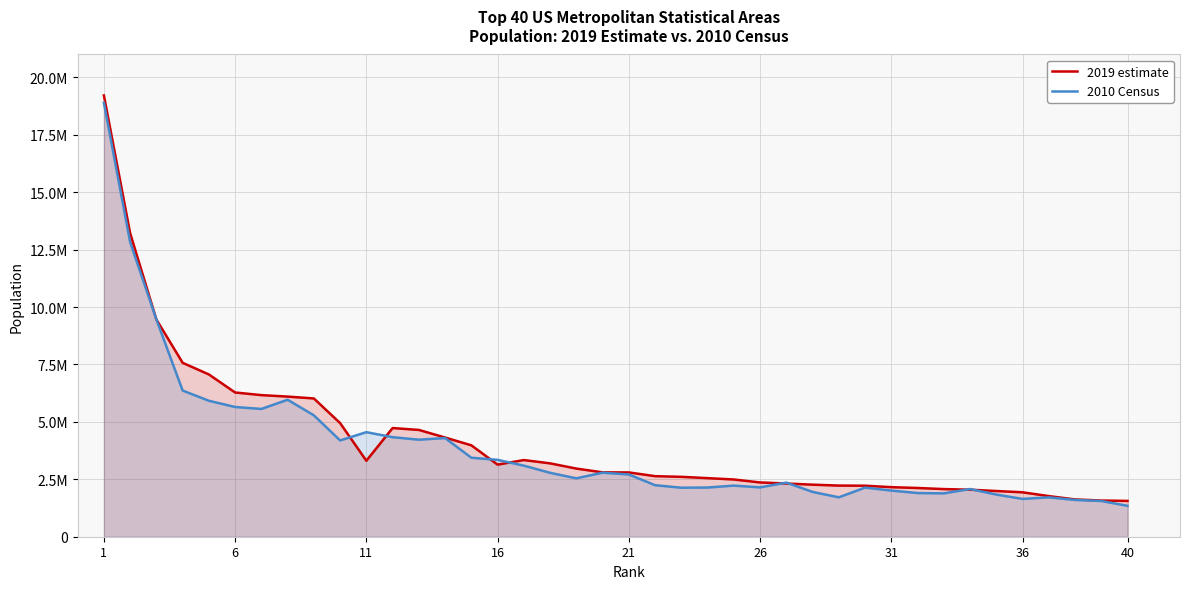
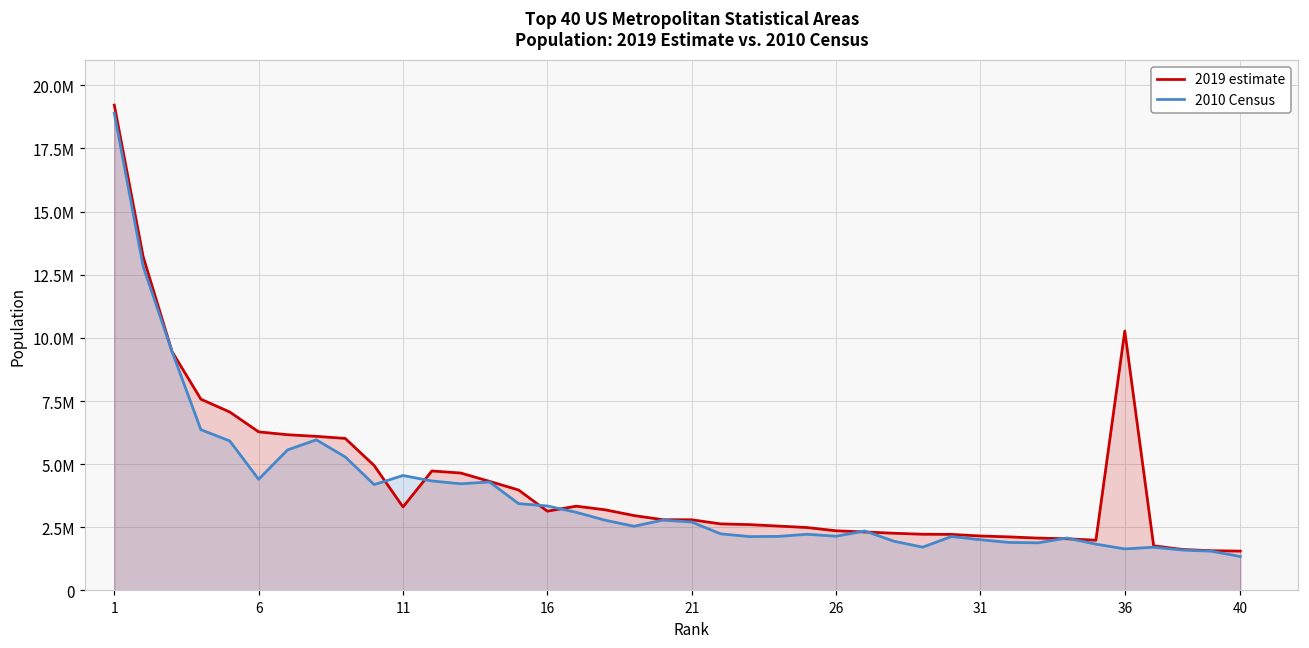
  {
    "2019 estimate": {
      "1": 19200000,
      "6": 6300000,
      "11": 3300000,
      "16": 3100000,
      "26": 2400000,
      "31": 2200000,
-     "36": 1900000,
+     "36": 10300000,
      "40": 1600000
    },
    "2010 Census": {
      "1": 18900000,
-     "6": 5600000,
+     "6": 4400000,
      "11": 4600000,
      "16": 3300000,
      "26": 2100000,
      "31": 2000000,
      "36": 1600000,
      "40": 1300000
    }
  }
